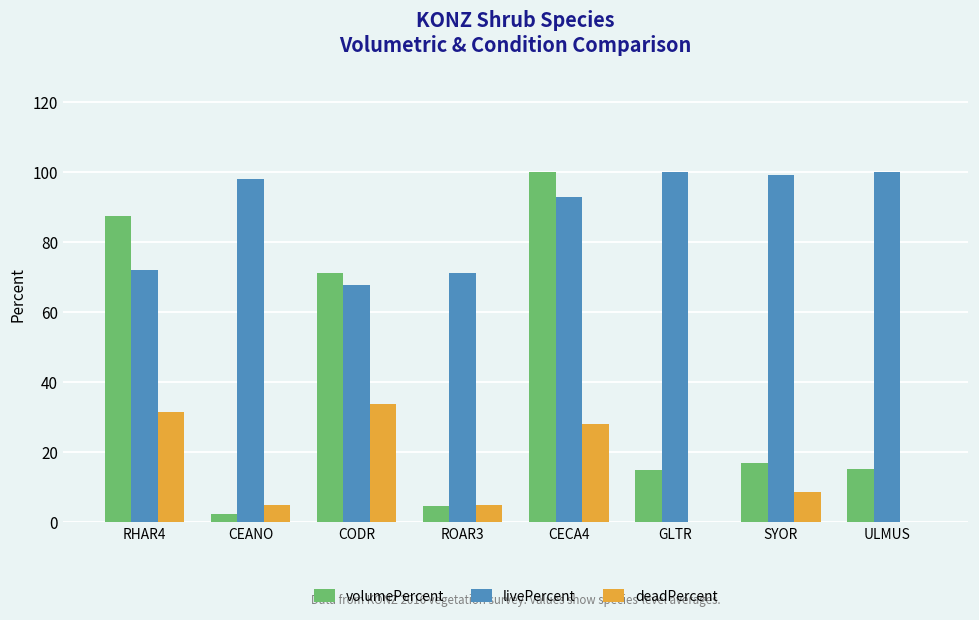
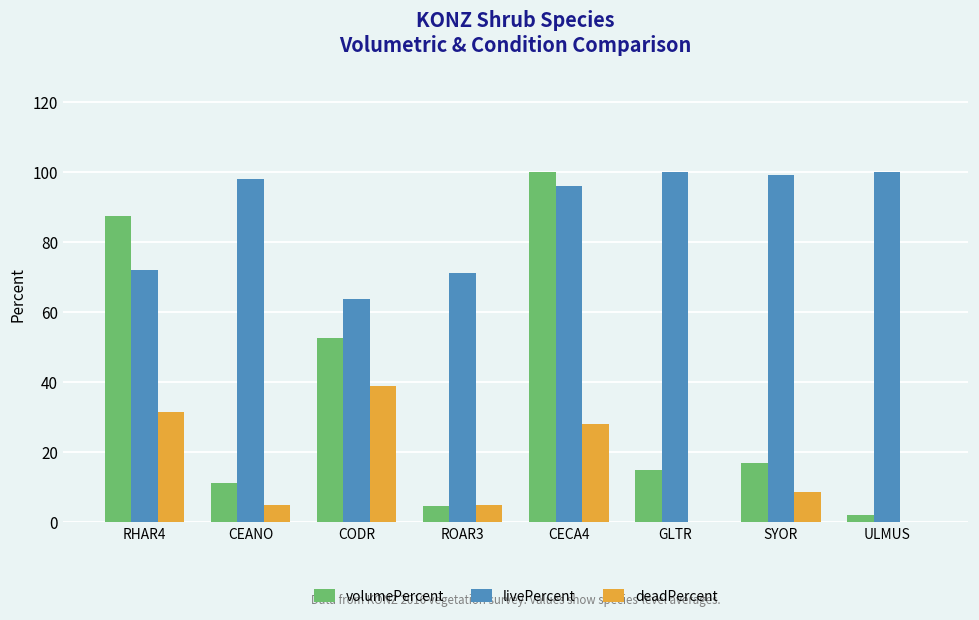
  {
    "volumePercent": {
      "RHAR4": 87,
-     "CEANO": 2,
-     "CODR": 71,
+     "CEANO": 11,
+     "CODR": 53,
      "ROAR3": 5,
      "CECA4": 100,
      "GLTR": 15,
      "SYOR": 17,
-     "ULMUS": 15
+     "ULMUS": 2
    },
    "livePercent": {
      "RHAR4": 72,
      "CEANO": 98,
-     "CODR": 68,
+     "CODR": 64,
      "ROAR3": 71,
-     "CECA4": 93,
+     "CECA4": 96,
      "GLTR": 100,
      "SYOR": 99,
      "ULMUS": 100
    },
    "deadPercent": {
      "RHAR4": 32,
      "CEANO": 5,
-     "CODR": 34,
+     "CODR": 39,
      "ROAR3": 5,
      "CECA4": 28,
      "GLTR": 0,
      "SYOR": 9,
      "ULMUS": 0
    }
  }
